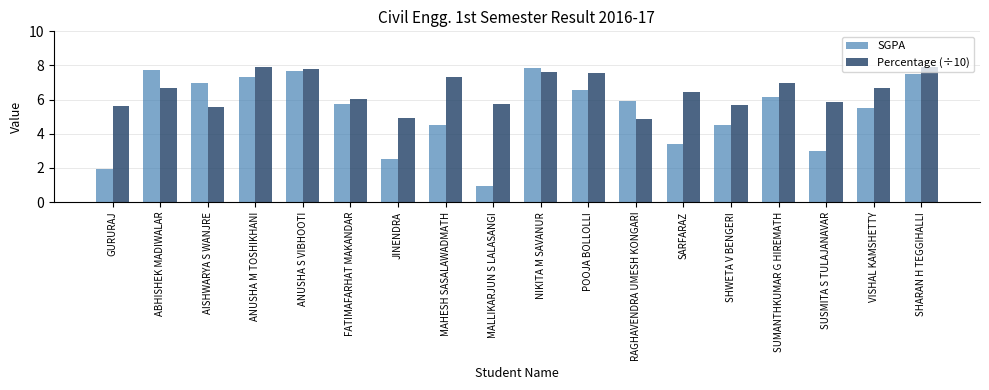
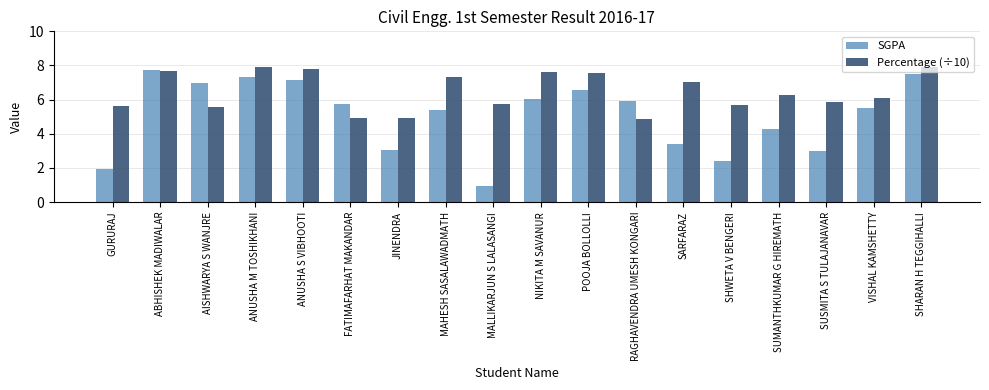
  {
    "SGPA": {
      "GURURAJ": 1.9,
      "ABHISHEK MADIWALAR": 7.7,
      "AISHWARYA S WANJRE": 7.0,
      "ANUSHA M TOSHIKHANI": 7.3,
-     "ANUSHA S VIBHOOTI": 7.7,
+     "ANUSHA S VIBHOOTI": 7.2,
      "FATIMAFARHAT MAKANDAR": 5.8,
-     "JINENDRA": 2.5,
-     "MAHESH SASALAWADMATH": 4.5,
+     "JINENDRA": 3.1,
+     "MAHESH SASALAWADMATH": 5.4,
      "MALLIKARJUN S LALASANGI": 0.9,
-     "NIKITA M SAVANUR": 7.8,
+     "NIKITA M SAVANUR": 6.1,
      "POOJA BOLLOLLI": 6.6,
      "RAGHAVENDRA UMESH KONGARI": 5.9,
      "SARFARAZ": 3.4,
-     "SHWETA V BENGERI": 4.5,
-     "SUMANTHKUMAR G HIREMATH": 6.2,
+     "SHWETA V BENGERI": 2.4,
+     "SUMANTHKUMAR G HIREMATH": 4.3,
      "SUSMITA S TULAJANAVAR": 3.0,
      "VISHAL KAMSHETTY": 5.5,
      "SHARAN H TEGGIHALLI": 7.5
    },
    "Percentage (÷10)": {
      "GURURAJ": 5.6,
-     "ABHISHEK MADIWALAR": 6.7,
+     "ABHISHEK MADIWALAR": 7.7,
      "AISHWARYA S WANJRE": 5.6,
      "ANUSHA M TOSHIKHANI": 7.9,
      "ANUSHA S VIBHOOTI": 7.8,
-     "FATIMAFARHAT MAKANDAR": 6.0,
+     "FATIMAFARHAT MAKANDAR": 4.9,
      "JINENDRA": 4.9,
      "MAHESH SASALAWADMATH": 7.3,
      "MALLIKARJUN S LALASANGI": 5.8,
      "NIKITA M SAVANUR": 7.6,
      "POOJA BOLLOLLI": 7.6,
      "RAGHAVENDRA UMESH KONGARI": 4.8,
-     "SARFARAZ": 6.4,
+     "SARFARAZ": 7.1,
      "SHWETA V BENGERI": 5.7,
-     "SUMANTHKUMAR G HIREMATH": 7.0,
+     "SUMANTHKUMAR G HIREMATH": 6.3,
      "SUSMITA S TULAJANAVAR": 5.8,
-     "VISHAL KAMSHETTY": 6.7
+     "VISHAL KAMSHETTY": 6.1
    }
  }
